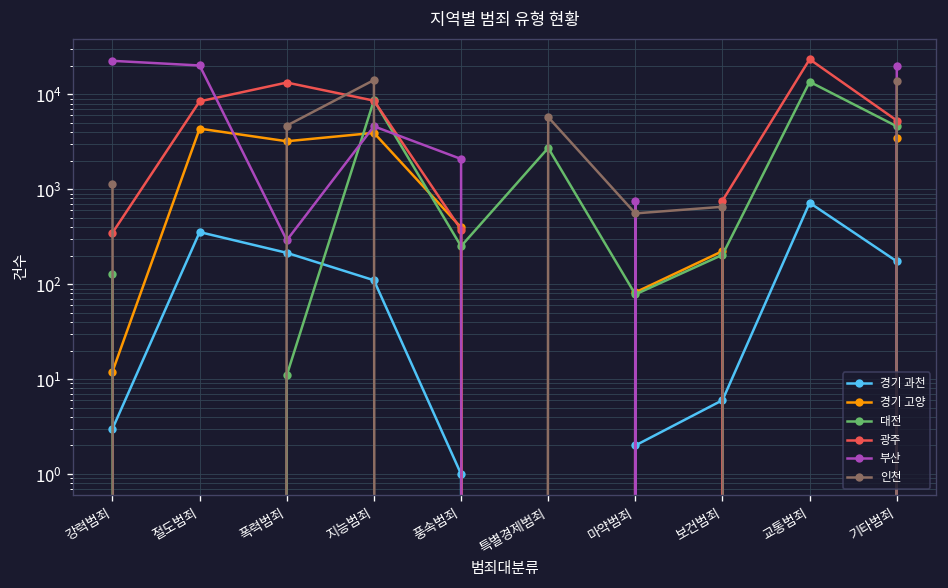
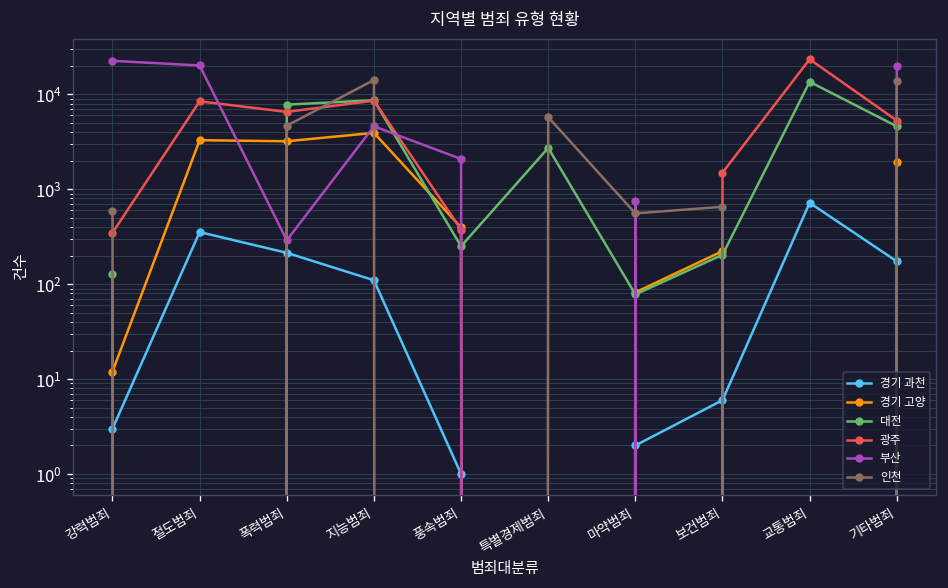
  {
    "경기 과천": {
      "강력범죄": 3,
      "절도범죄": 400,
      "폭력범죄": 210,
      "지능범죄": 110,
      "풍속범죄": 1,
      "마약범죄": 2,
      "보건범죄": 6,
      "교통범죄": 700,
      "기타범죄": 170
    },
    "경기 고양": {
      "강력범죄": 12,
-     "절도범죄": 4000,
+     "절도범죄": 3300,
      "폭력범죄": 3200,
      "지능범죄": 4000,
      "보건범죄": 220,
-     "기타범죄": 3000
+     "기타범죄": 1900
    },
    "대전": {
      "강력범죄": 130,
-     "폭력범죄": 11,
+     "폭력범죄": 8000,
      "풍속범죄": 250,
      "특별경제범죄": 2700,
      "보건범죄": 200,
      "교통범죄": 14000,
      "기타범죄": 5000
    },
    "광주": {
      "강력범죄": 300,
      "절도범죄": 8000,
-     "폭력범죄": 13000,
-     "보건범죄": 800,
+     "폭력범죄": 7000,
+     "보건범죄": 1500,
      "교통범죄": 23000,
      "기타범죄": 5000
    },
    "부산": {
      "강력범죄": 23000,
      "절도범죄": 20000,
      "폭력범죄": 290,
      "지능범죄": 5000,
      "풍속범죄": 2100,
      "마약범죄": 800,
      "기타범죄": 20000
    },
    "인천": {
-     "강력범죄": 1100,
+     "강력범죄": 600,
      "폭력범죄": 5000,
      "지능범죄": 14000,
      "특별경제범죄": 6000,
      "마약범죄": 600,
      "보건범죄": 700,
      "기타범죄": 14000
    }
  }
